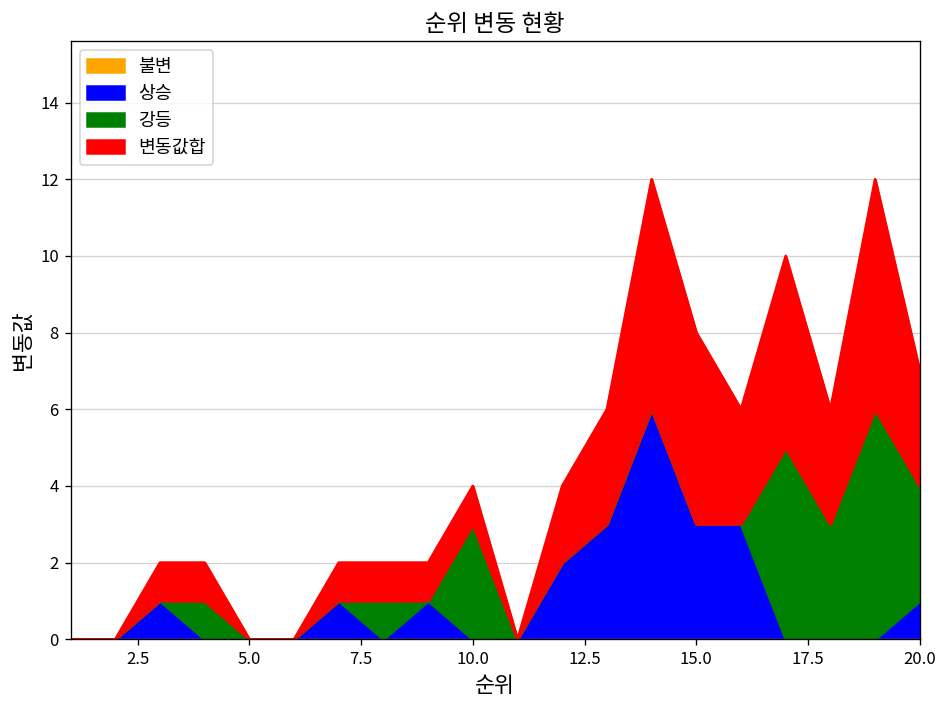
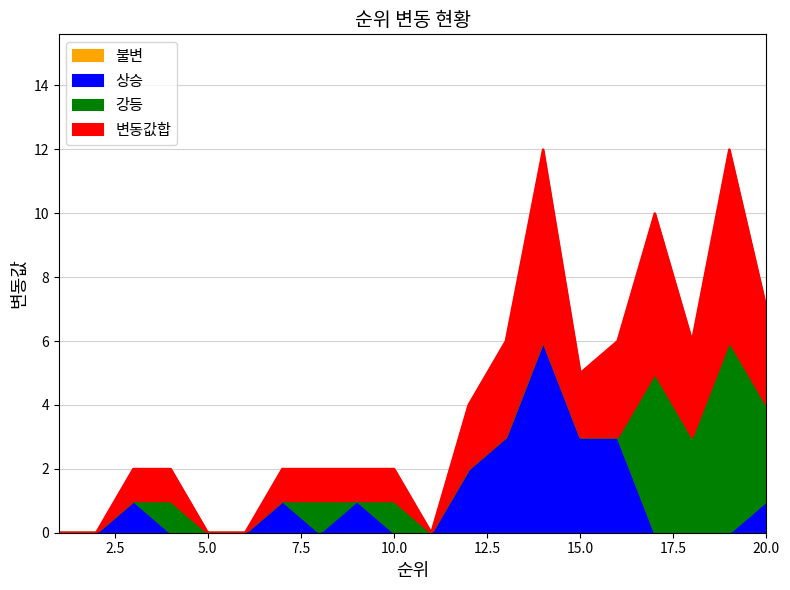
  {
    "불변": {
      "15.0": 0,
      "20.0": 0
    },
    "강등": {
-     "10.0": 3,
+     "10.0": 1,
      "20.0": 4
    },
    "상승": {
      "20.0": 1
    },
    "변동값합": {
-     "15.0": 5,
+     "15.0": 2,
      "20.0": 7
    }
  }
